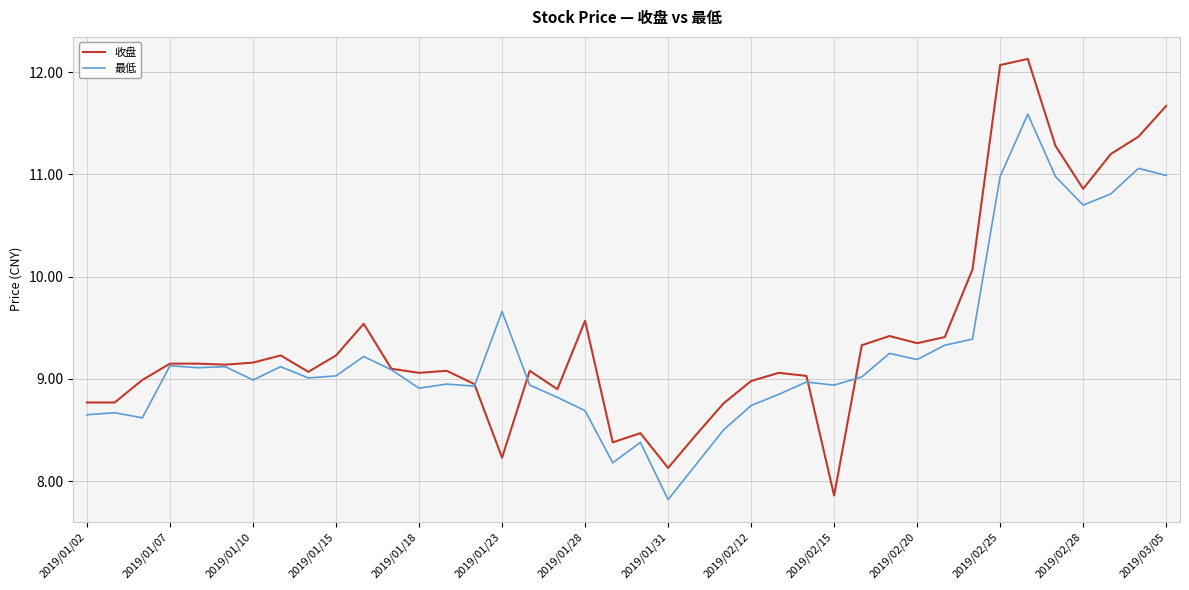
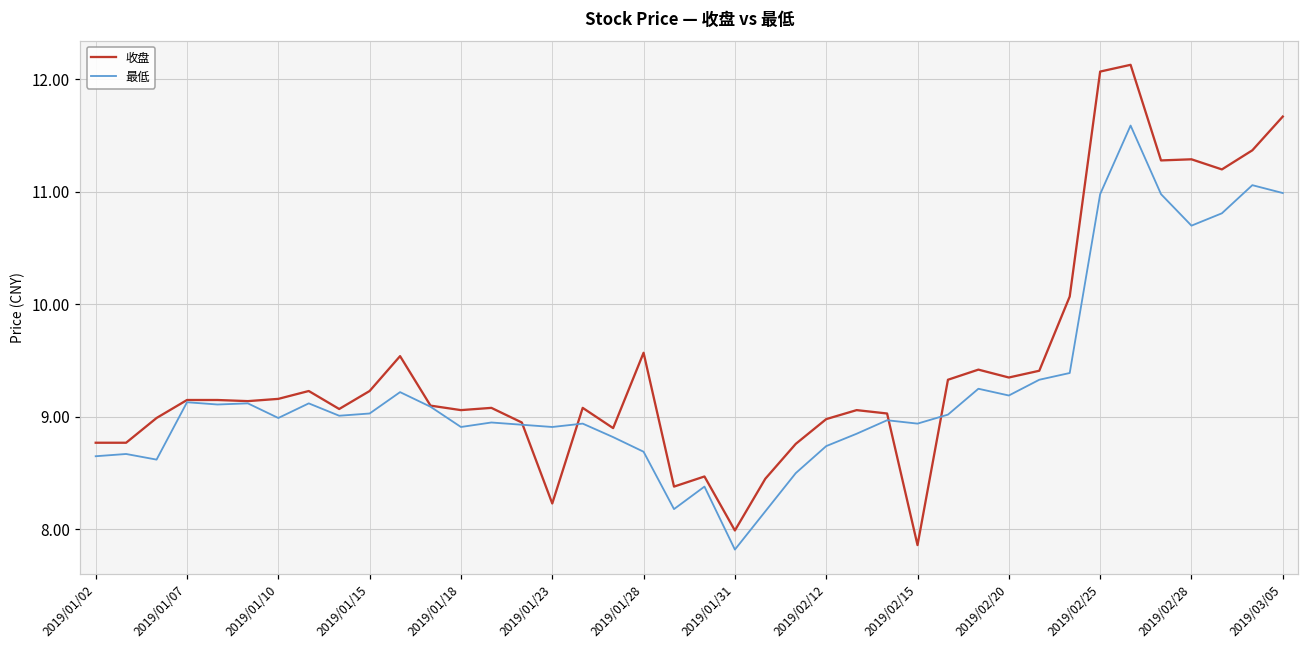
  {
    "收盘": {
      "2019/01/02": 8.77,
      "2019/01/10": 9.16,
      "2019/01/15": 9.23,
      "2019/01/18": 9.06,
      "2019/01/23": 8.23,
      "2019/01/28": 9.57,
-     "2019/01/31": 8.13,
+     "2019/01/31": 7.99,
      "2019/02/12": 8.98,
      "2019/02/15": 7.86,
      "2019/02/20": 9.35,
      "2019/02/25": 12.07,
-     "2019/02/28": 10.86,
+     "2019/02/28": 11.29,
      "2019/03/05": 11.67
    },
    "最低": {
      "2019/01/02": 8.65,
      "2019/01/10": 8.99,
      "2019/01/15": 9.03,
      "2019/01/18": 8.91,
-     "2019/01/23": 9.66,
+     "2019/01/23": 8.91,
      "2019/01/28": 8.69,
      "2019/01/31": 7.82,
      "2019/02/12": 8.74,
      "2019/02/15": 8.94,
      "2019/02/20": 9.19,
      "2019/02/25": 10.98,
      "2019/02/28": 10.70,
      "2019/03/05": 10.99
    }
  }
